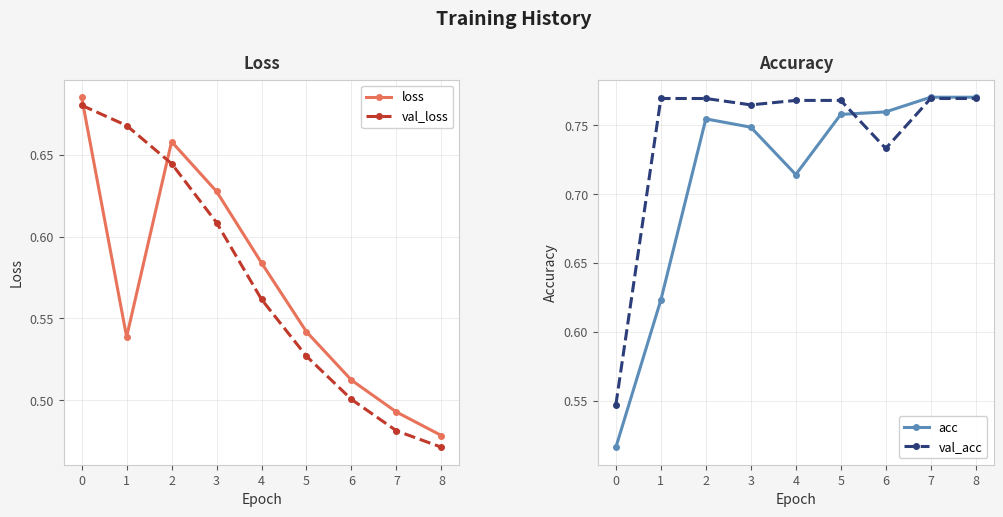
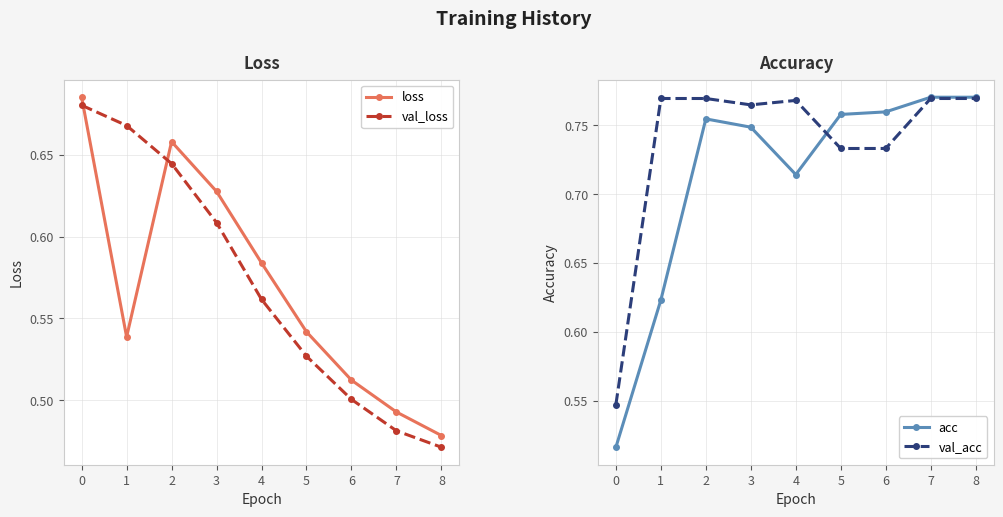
  {
    "Loss": {
      "loss": {
        "0": 0.685,
        "1": 0.539,
        "2": 0.658,
        "3": 0.628,
        "4": 0.584,
        "5": 0.542,
        "6": 0.512,
        "7": 0.493,
        "8": 0.478
      },
      "val_loss": {
        "0": 0.680,
        "1": 0.668,
        "2": 0.645,
        "3": 0.609,
        "4": 0.562,
        "5": 0.527,
        "6": 0.501,
        "7": 0.481,
        "8": 0.471
      }
    },
    "Accuracy": {
      "acc": {
        "0": 0.516,
        "1": 0.623,
        "2": 0.755,
        "3": 0.749,
        "4": 0.714,
        "5": 0.758,
        "6": 0.760
      },
      "val_acc": {
        "0": 0.547,
        "1": 0.770,
        "2": 0.770,
        "3": 0.765,
        "4": 0.768,
-       "5": 0.768,
+       "5": 0.733,
        "6": 0.733
      }
    }
  }
